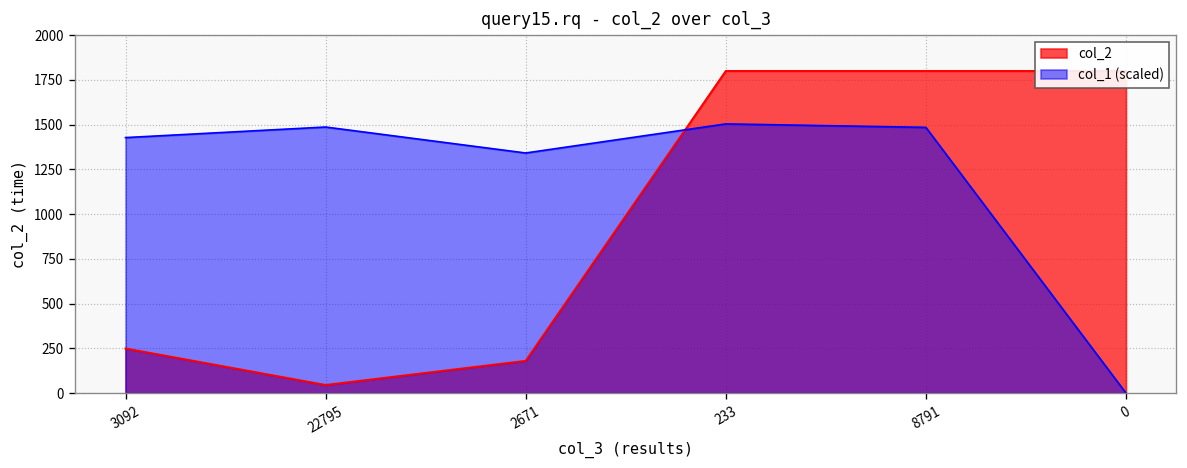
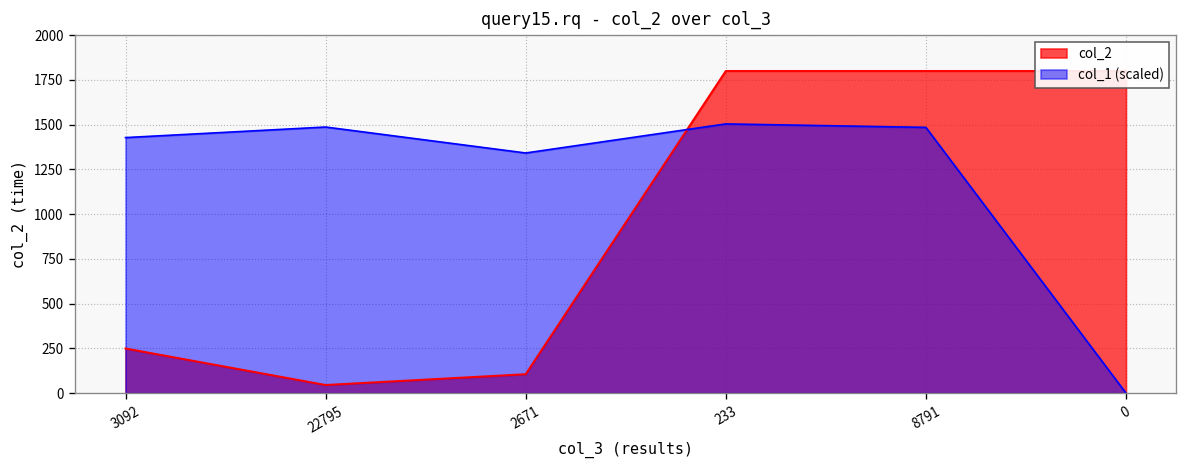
  {
    "col_2": {
      "3092": 250,
      "22795": 50,
-     "2671": 180,
+     "2671": 110,
      "233": 1800,
      "8791": 1800
    },
    "col_1 (scaled)": {
      "3092": 1430,
      "22795": 1490,
      "2671": 1340,
      "233": 1500,
      "8791": 1480,
      "0": 0
    }
  }
